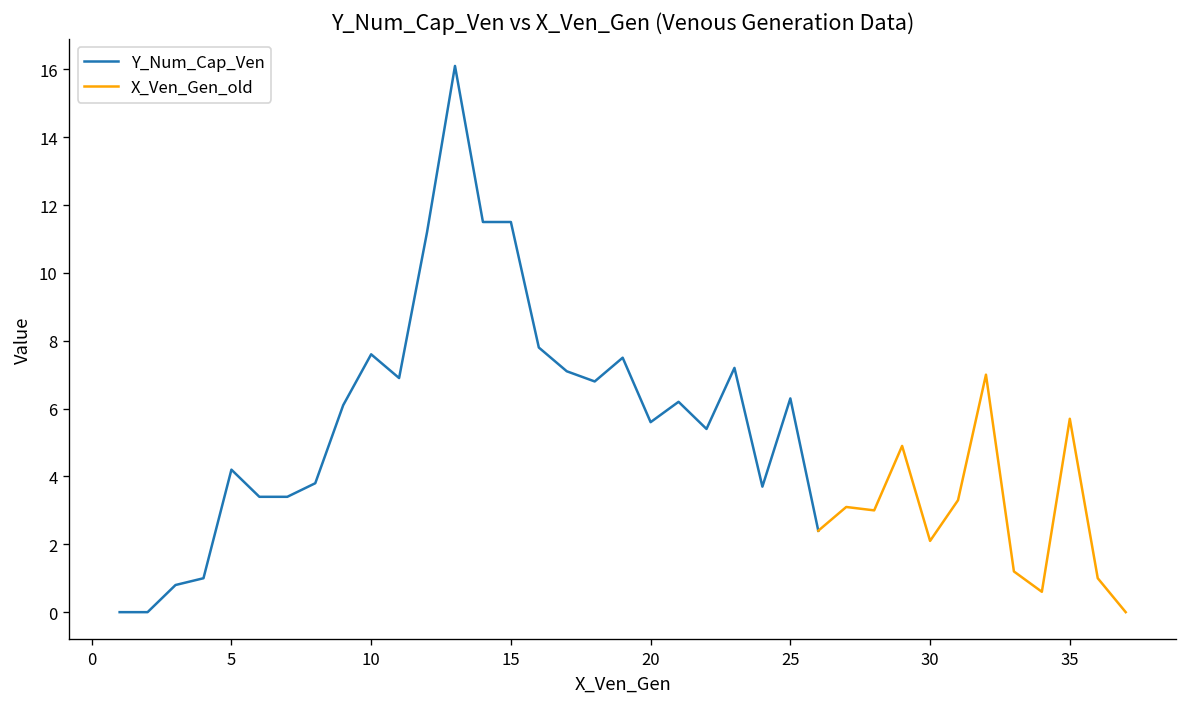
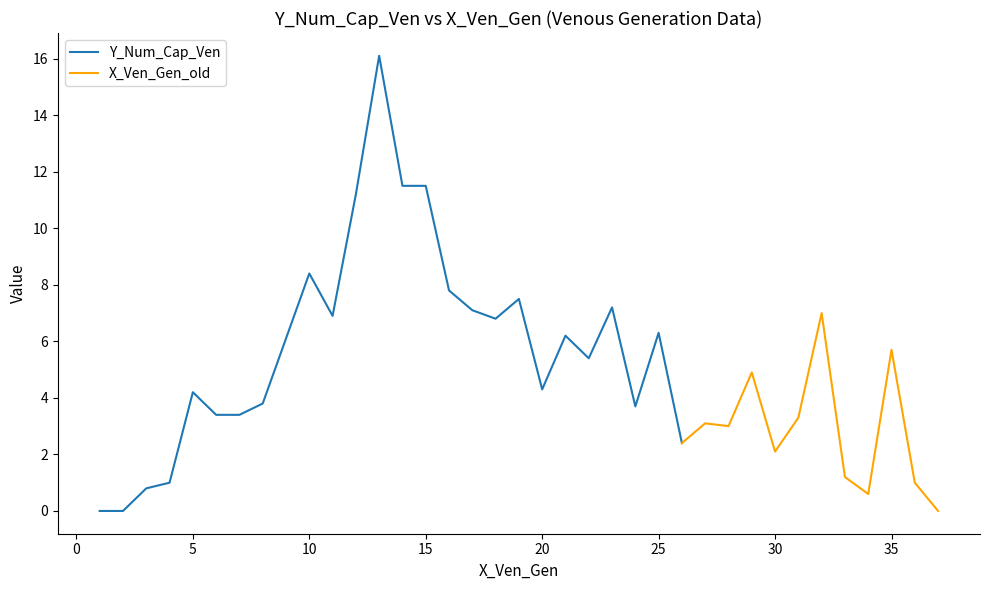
  {
    "Y_Num_Cap_Ven": {
      "5": 4.2,
-     "10": 7.6,
+     "10": 8.4,
      "15": 11.5,
-     "20": 5.6,
+     "20": 4.3,
      "25": 6.3
    },
    "X_Ven_Gen_old": {
      "30": 2.1,
      "35": 5.7
    }
  }
